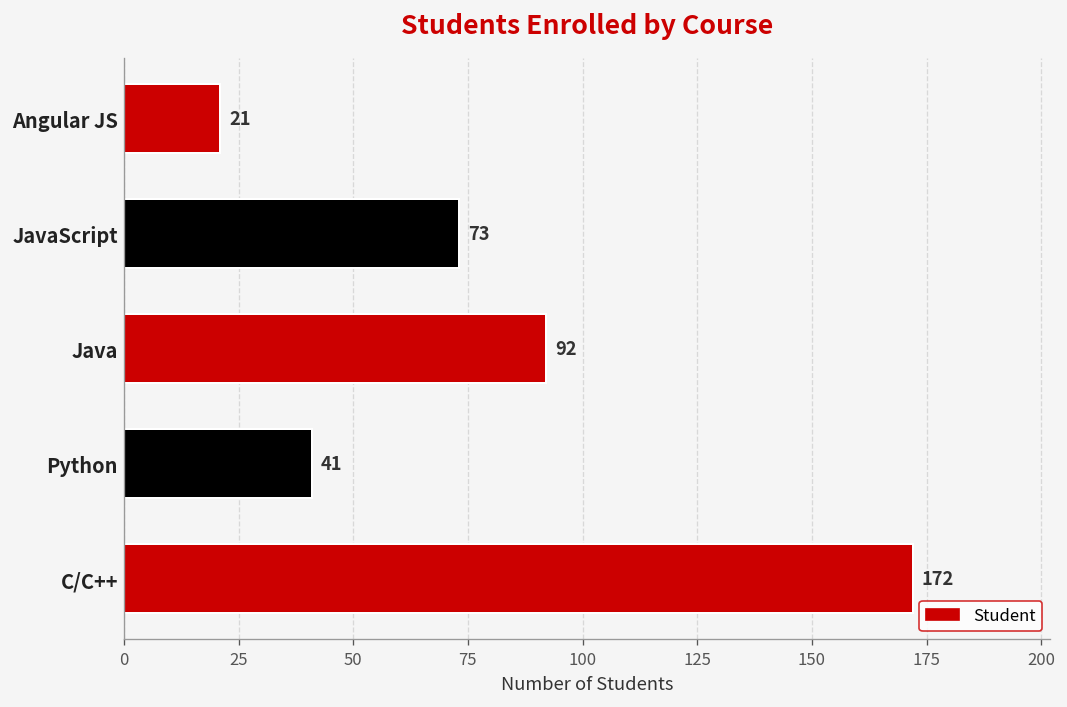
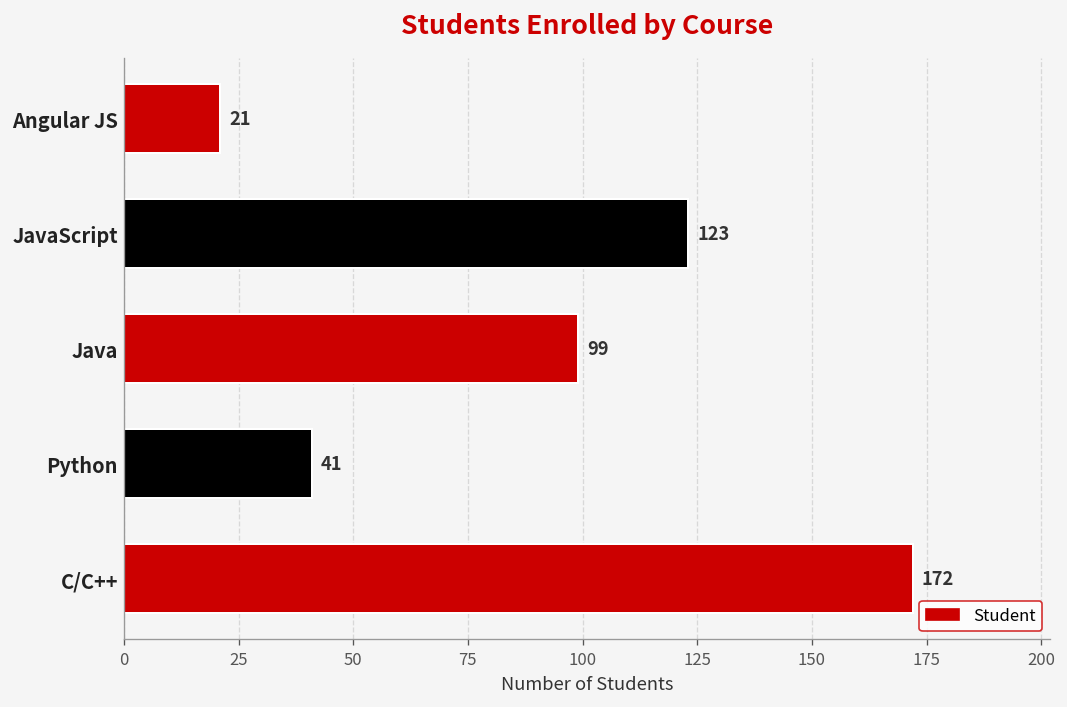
  {
    "Angular JS": 21,
-   "JavaScript": 73,
-   "Java": 92,
+   "JavaScript": 123,
+   "Java": 99,
    "Python": 41,
    "C/C++": 172
  }
